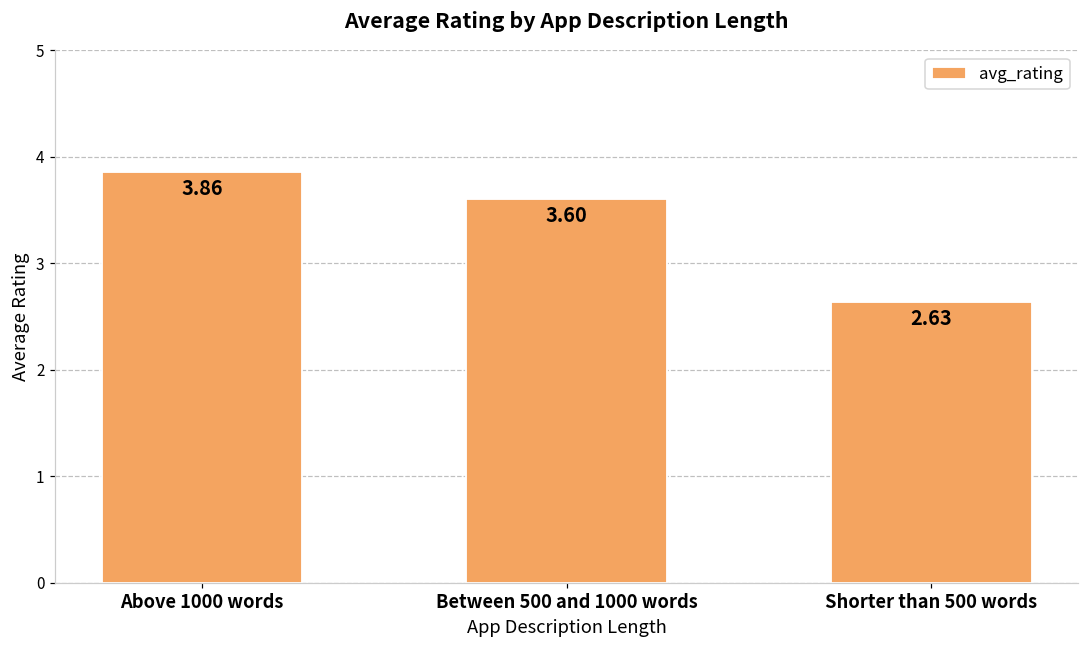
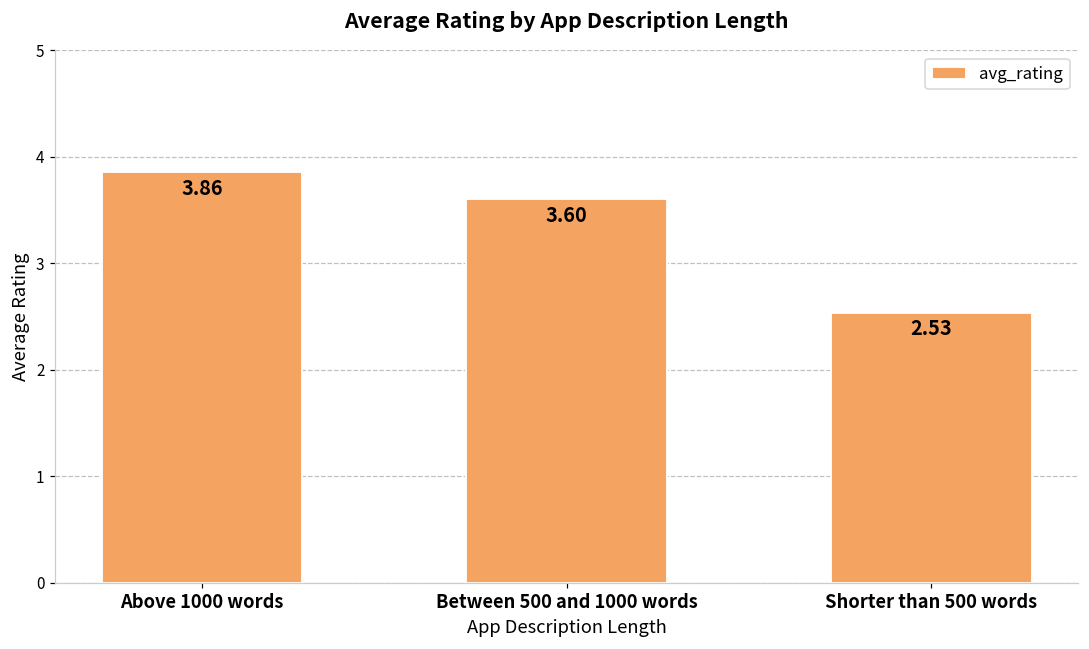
  {
    "Above 1000 words": 3.86,
    "Between 500 and 1000 words": 3.60,
-   "Shorter than 500 words": 2.63
+   "Shorter than 500 words": 2.53
  }
